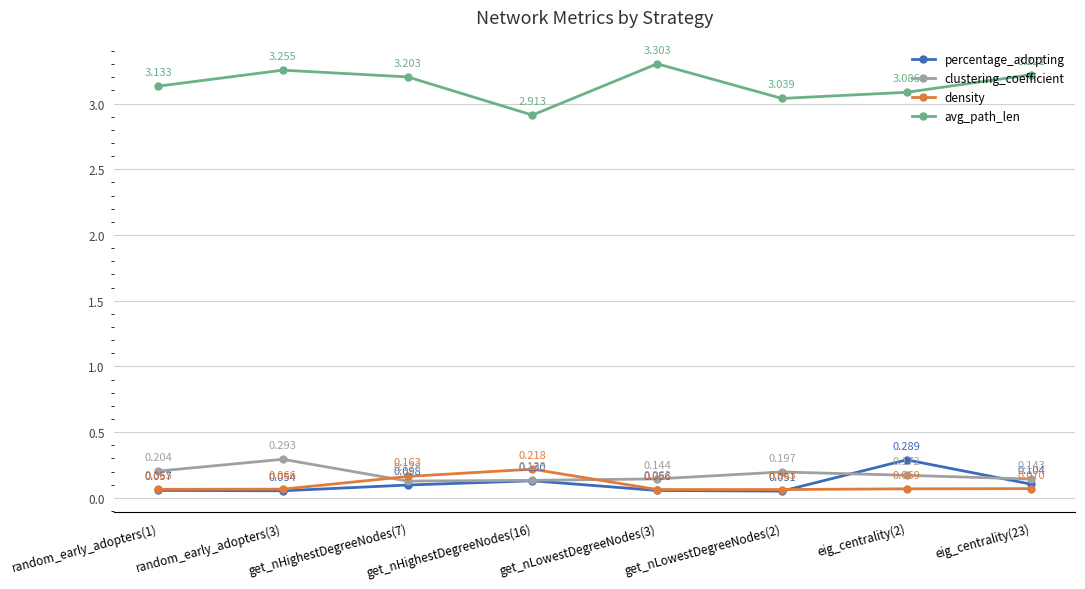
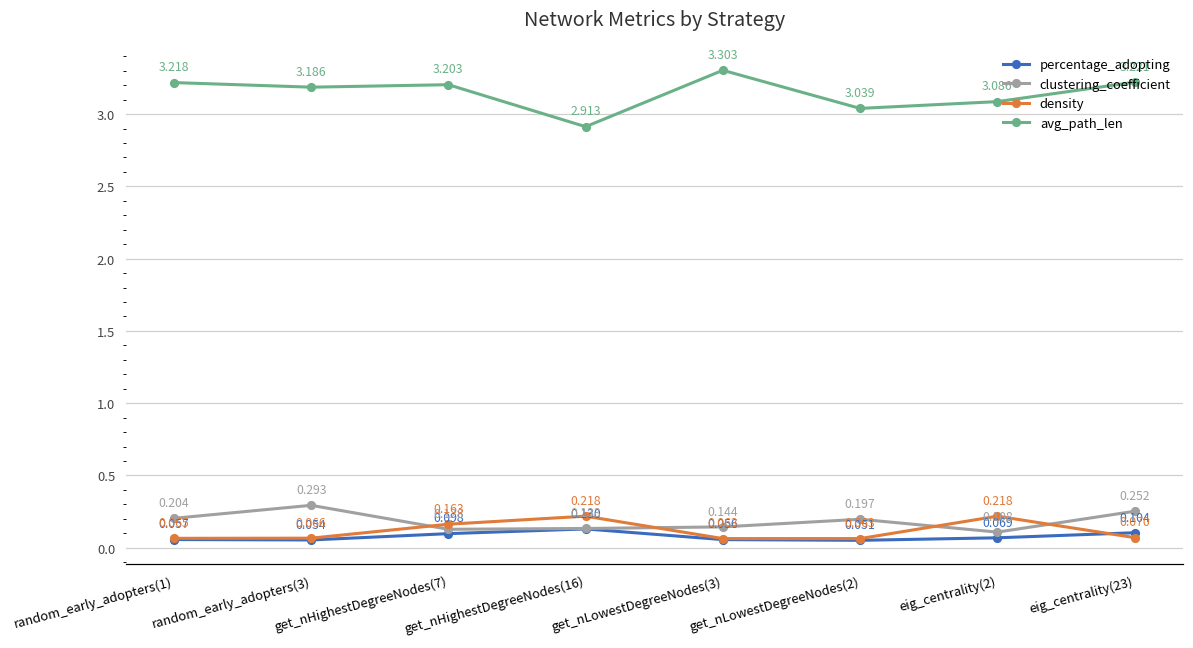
  {
    "percentage_adopting": {
-     "eig_centrality(2)": 0.289
+     "eig_centrality(2)": 0.069
    },
    "clustering_coefficient": {
      "random_early_adopters(1)": 0.204,
      "random_early_adopters(3)": 0.293,
      "get_nLowestDegreeNodes(3)": 0.144,
      "get_nLowestDegreeNodes(2)": 0.197,
-     "eig_centrality(2)": 0.172,
-     "eig_centrality(23)": 0.143
+     "eig_centrality(2)": 0.108,
+     "eig_centrality(23)": 0.252
    },
    "density": {
      "get_nHighestDegreeNodes(16)": 0.218,
-     "eig_centrality(2)": 0.069
+     "eig_centrality(2)": 0.218
    },
    "avg_path_len": {
-     "random_early_adopters(1)": 3.133,
-     "random_early_adopters(3)": 3.255,
+     "random_early_adopters(1)": 3.218,
+     "random_early_adopters(3)": 3.186,
      "get_nHighestDegreeNodes(7)": 3.203,
      "get_nHighestDegreeNodes(16)": 2.913,
      "get_nLowestDegreeNodes(3)": 3.303,
      "get_nLowestDegreeNodes(2)": 3.039,
      "eig_centrality(2)": 3.086,
      "eig_centrality(23)": 3.221
    }
  }
